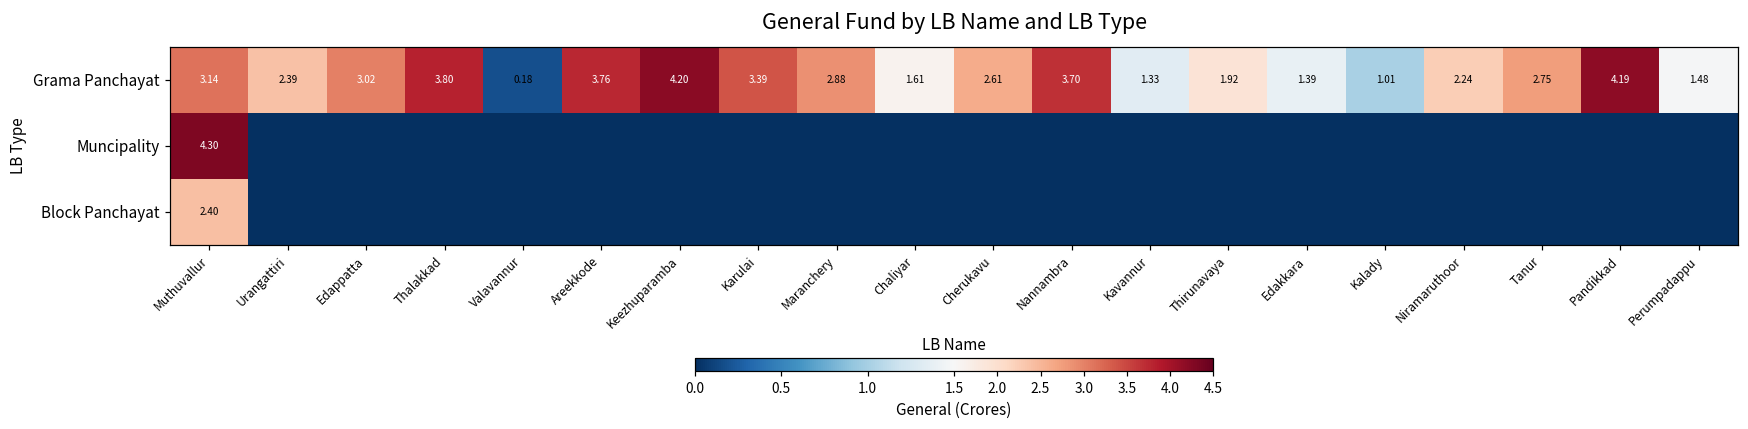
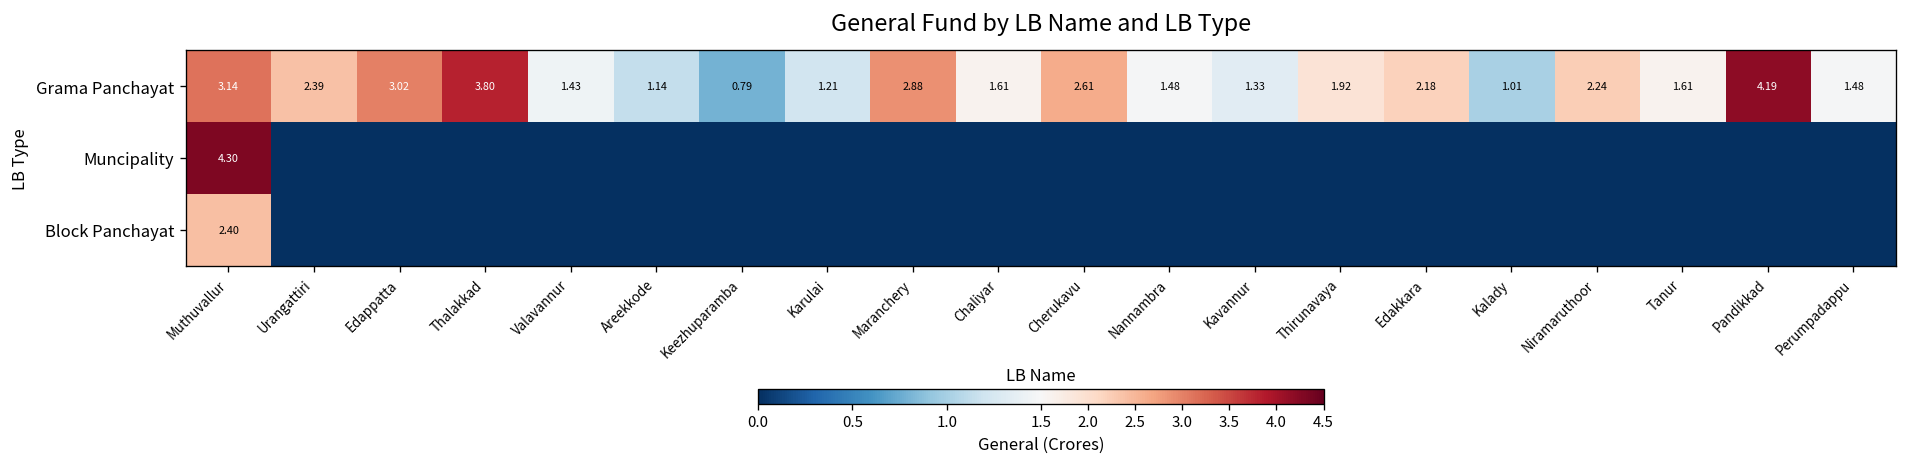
  {
    "Grama Panchayat": {
      "Muthuvallur": 3.14,
      "Urangattiri": 2.39,
      "Edappatta": 3.02,
      "Thalakkad": 3.80,
-     "Valavannur": 0.18,
-     "Areekkode": 3.76,
-     "Keezhuparamba": 4.20,
-     "Karulai": 3.39,
+     "Valavannur": 1.43,
+     "Areekkode": 1.14,
+     "Keezhuparamba": 0.79,
+     "Karulai": 1.21,
      "Maranchery": 2.88,
      "Chaliyar": 1.61,
      "Cherukavu": 2.61,
-     "Nannambra": 3.70,
+     "Nannambra": 1.48,
      "Kavannur": 1.33,
      "Thirunavaya": 1.92,
-     "Edakkara": 1.39,
+     "Edakkara": 2.18,
      "Kalady": 1.01,
      "Niramaruthoor": 2.24,
-     "Tanur": 2.75,
+     "Tanur": 1.61,
      "Pandikkad": 4.19,
      "Perumpadappu": 1.48
    },
    "Muncipality": {
      "Muthuvallur": 4.30
    },
    "Block Panchayat": {
      "Muthuvallur": 2.40
    }
  }
